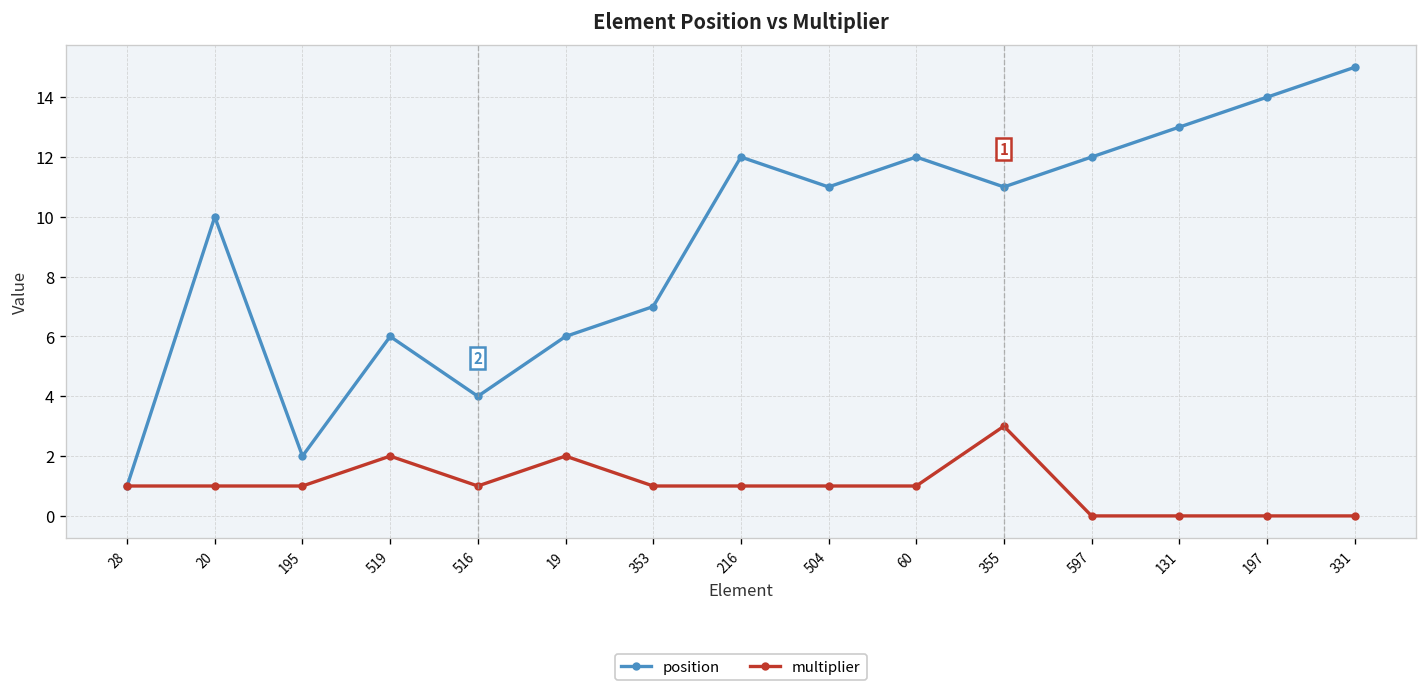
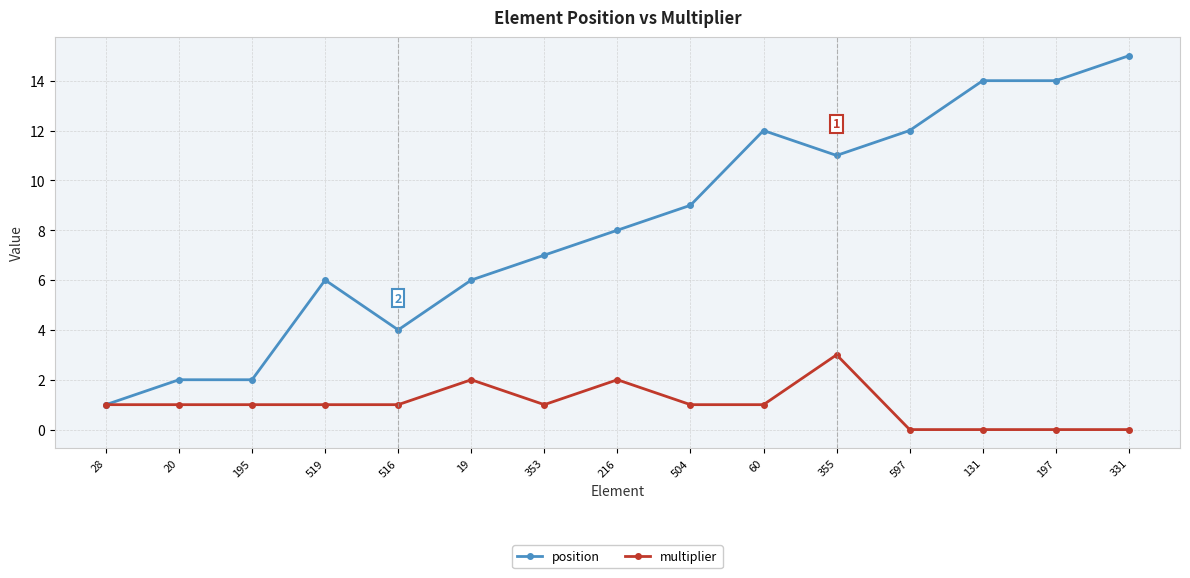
  {
    "position": {
-     "20": 10,
+     "20": 2,
      "195": 2,
      "519": 6,
      "19": 6,
      "353": 7,
-     "216": 12,
-     "504": 11,
+     "216": 8,
+     "504": 9,
      "60": 12,
      "597": 12,
-     "131": 13,
+     "131": 14,
      "197": 14,
      "331": 15
    },
    "multiplier": {
      "20": 1,
      "195": 1,
-     "519": 2,
+     "519": 1,
      "516": 1,
      "19": 2,
      "353": 1,
-     "216": 1,
+     "216": 2,
      "504": 1,
      "60": 1,
      "355": 3,
      "597": 0,
      "131": 0,
      "197": 0,
      "331": 0
    }
  }
